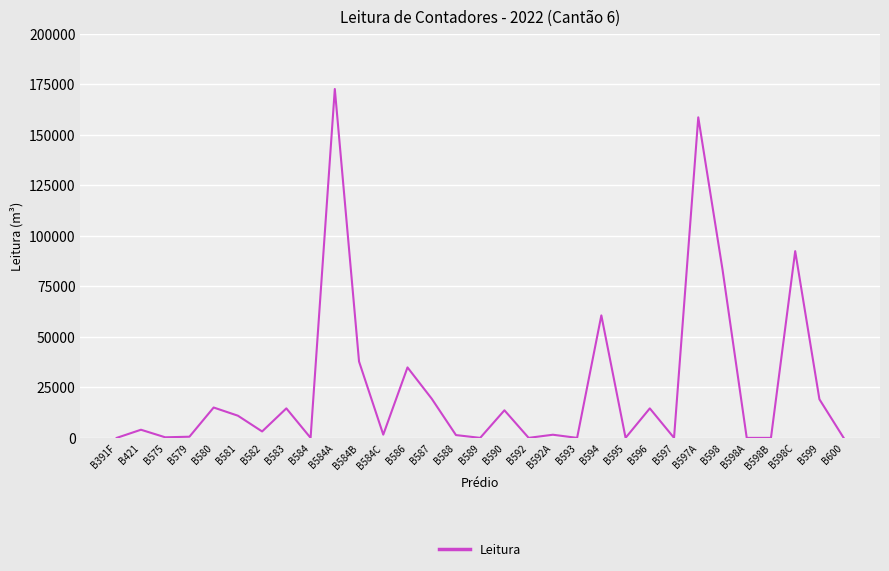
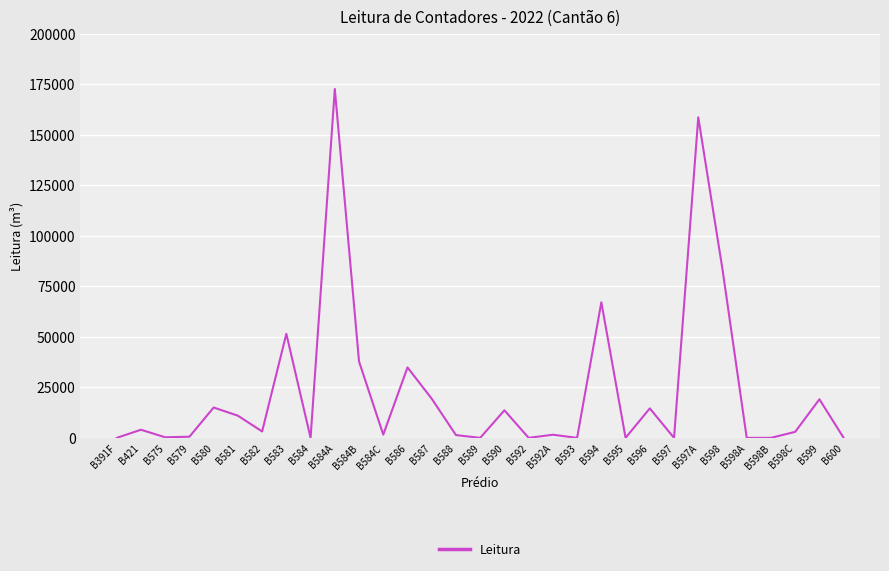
  {
    "B391F": 0,
    "B421": 4000,
    "B575": 0,
    "B579": 1000,
    "B580": 15000,
    "B581": 11000,
    "B582": 3000,
-   "B583": 15000,
+   "B583": 51000,
    "B584": 0,
    "B584A": 173000,
    "B584B": 38000,
    "B584C": 2000,
    "B586": 35000,
    "B587": 19000,
    "B588": 1000,
    "B589": 0,
    "B590": 14000,
    "B592": 0,
    "B592A": 2000,
    "B593": 0,
-   "B594": 61000,
+   "B594": 67000,
    "B595": 0,
    "B596": 15000,
    "B597": 0,
    "B597A": 159000,
    "B598": 83000,
    "B598A": 0,
    "B598B": 0,
-   "B598C": 92000,
+   "B598C": 3000,
    "B599": 19000,
    "B600": 0
  }
